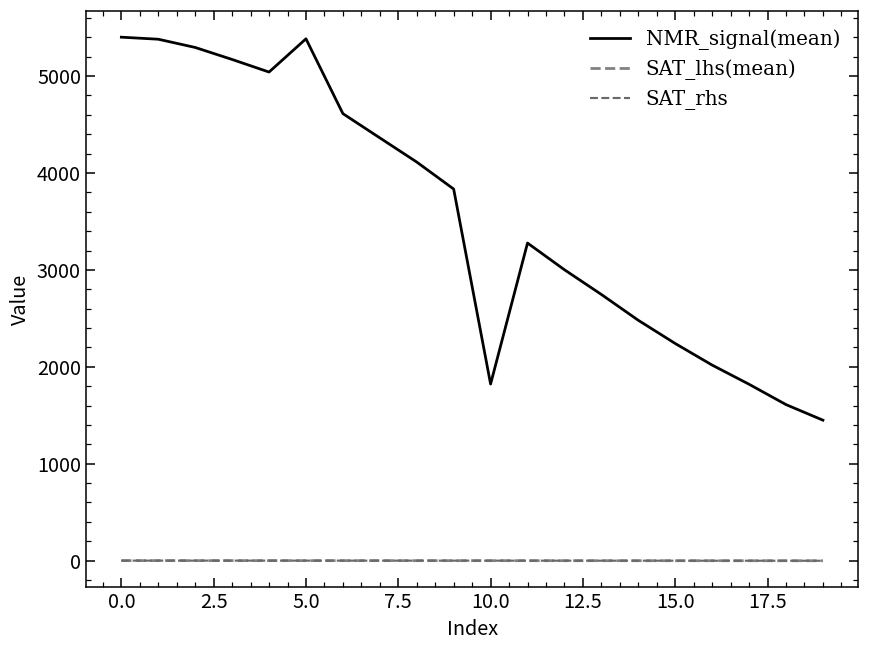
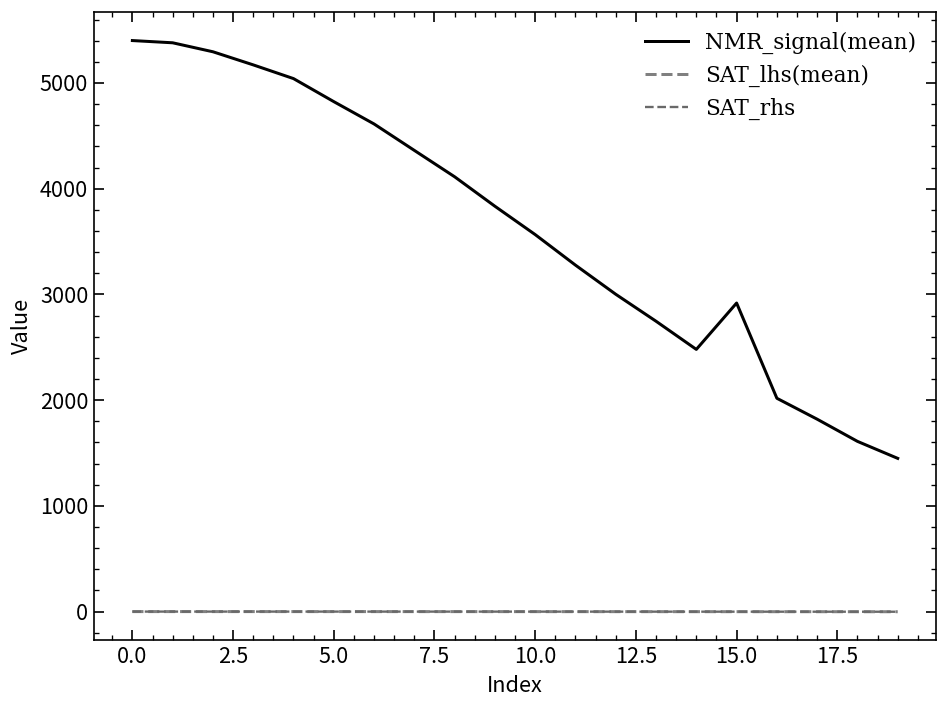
  {
    "NMR_signal(mean)": {
      "0.0": 5400,
-     "5.0": 5400,
-     "10.0": 1800,
-     "15.0": 2200
+     "5.0": 4800,
+     "10.0": 3600,
+     "15.0": 2900
    },
    "SAT_rhs": {
      "0.0": 0,
      "5.0": 0,
      "10.0": 0,
      "15.0": 0
    }
  }
